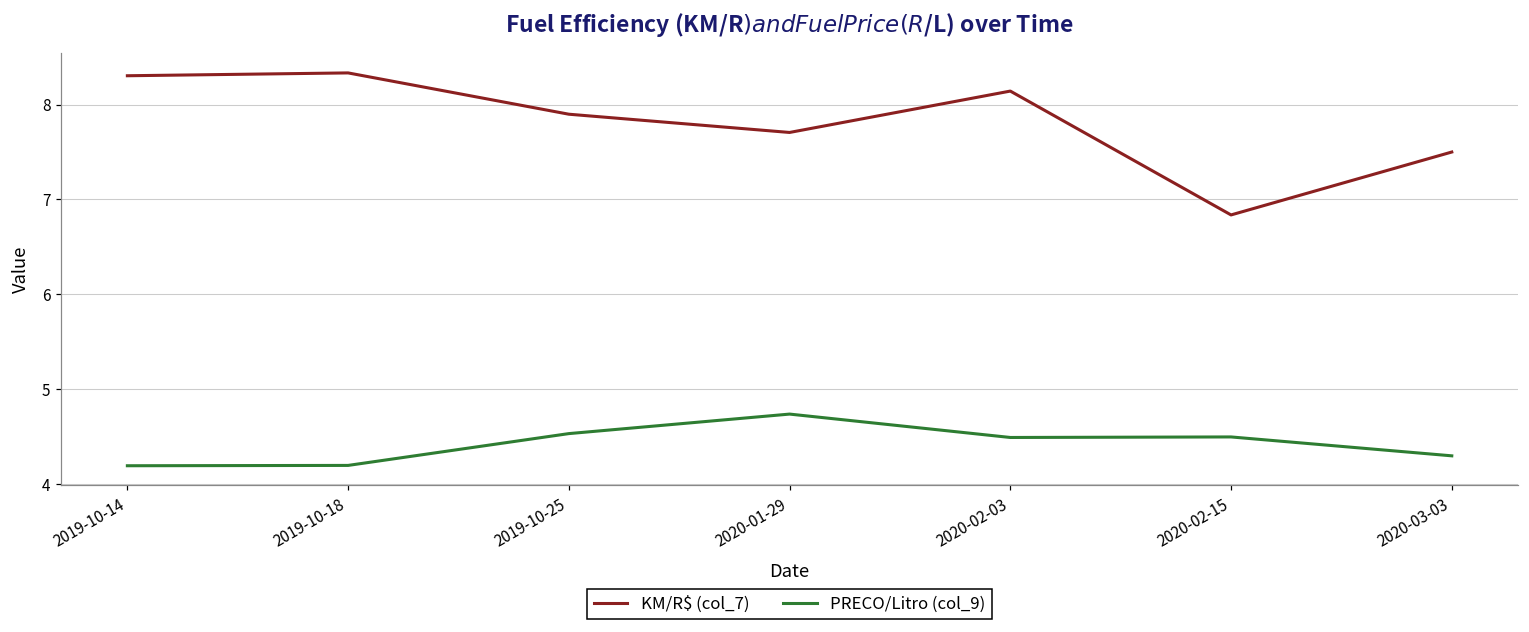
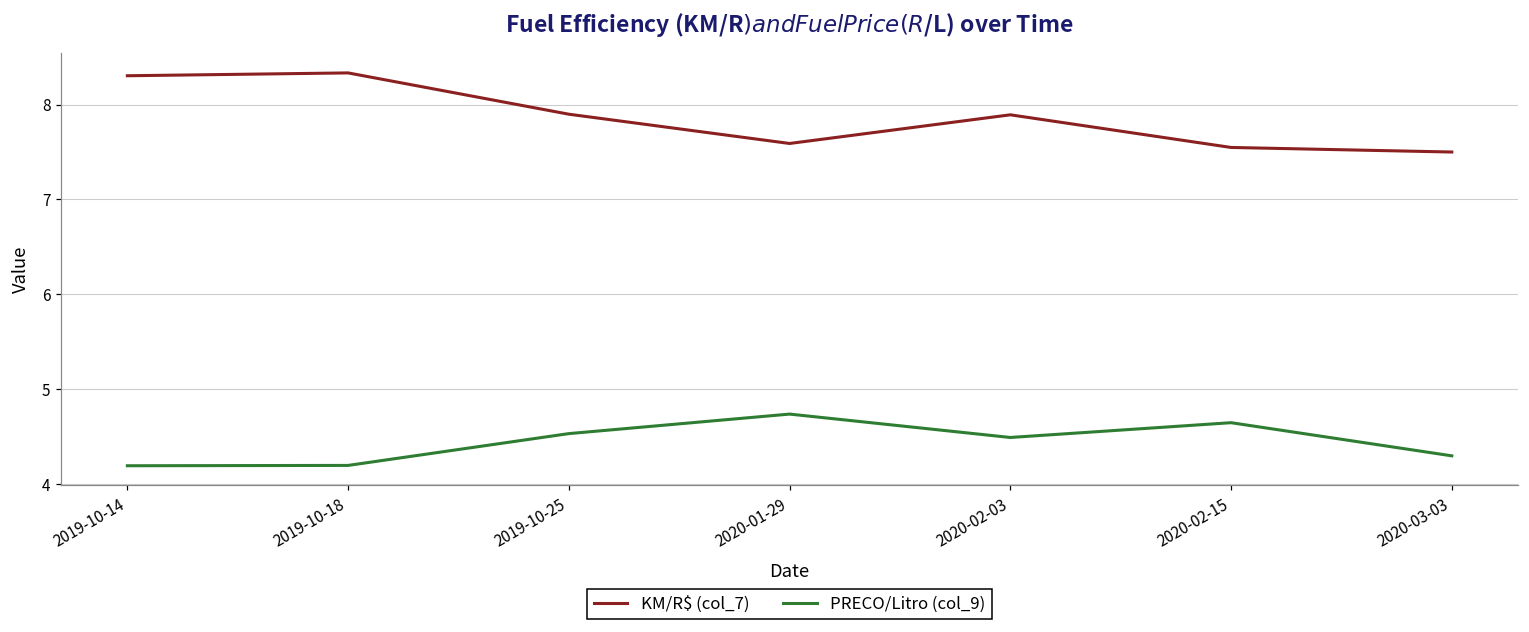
  {
    "KM/R$ (col_7)": {
      "2019-10-14": 8.3,
      "2019-10-18": 8.3,
      "2019-10-25": 7.9,
-     "2020-01-29": 7.7,
-     "2020-02-03": 8.1,
-     "2020-02-15": 6.8,
+     "2020-01-29": 7.6,
+     "2020-02-03": 7.9,
+     "2020-02-15": 7.5,
      "2020-03-03": 7.5
    },
    "PRECO/Litro (col_9)": {
      "2019-10-14": 4.2,
      "2019-10-18": 4.2,
      "2019-10-25": 4.5,
      "2020-01-29": 4.7,
      "2020-02-03": 4.5,
-     "2020-02-15": 4.5,
+     "2020-02-15": 4.6,
      "2020-03-03": 4.3
    }
  }
